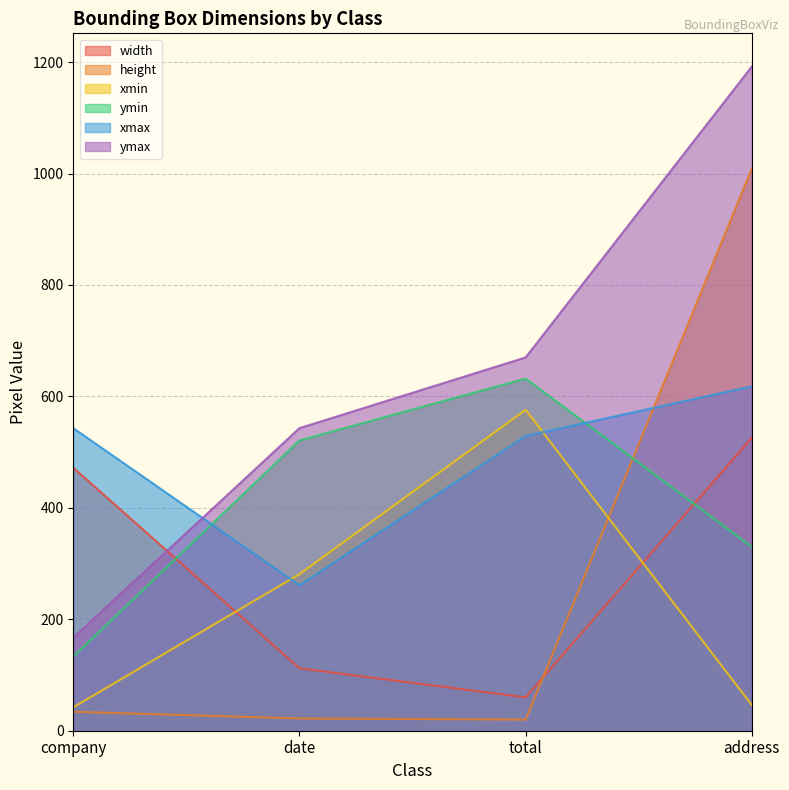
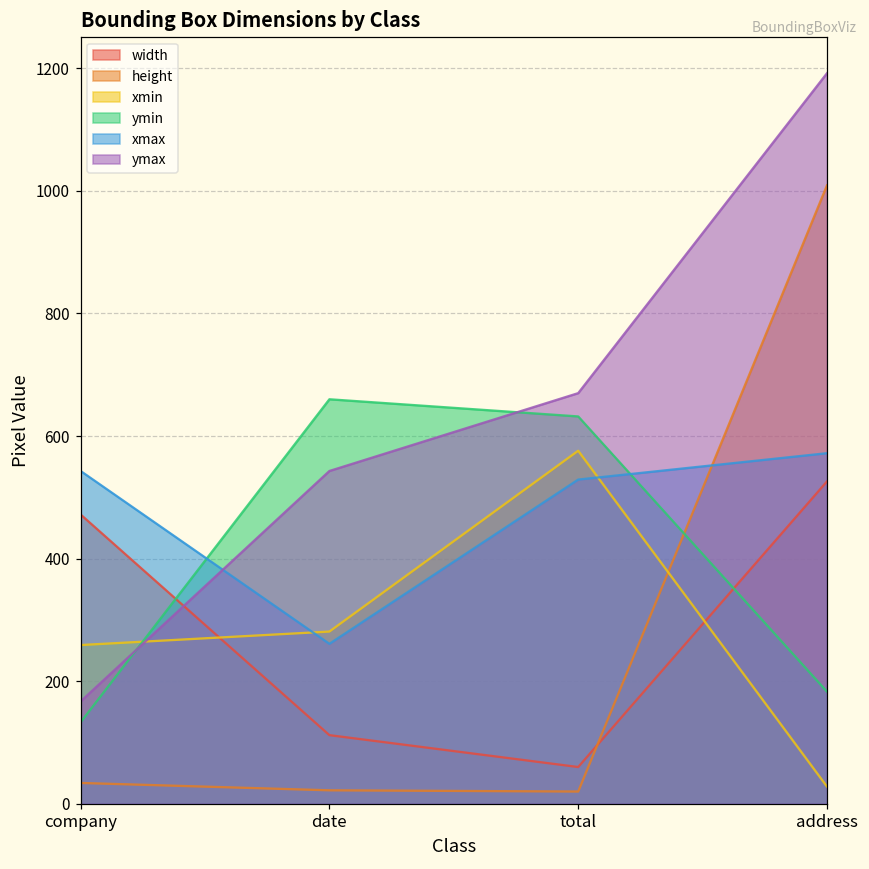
  {
    "xmin": {
-     "company": 40,
+     "company": 260,
      "date": 280,
      "total": 580,
-     "address": 50
+     "address": 30
    },
    "ymin": {
      "company": 130,
-     "date": 520,
+     "date": 660,
      "total": 630,
-     "address": 330
+     "address": 180
    },
    "xmax": {
      "company": 540,
      "date": 260,
      "total": 530,
-     "address": 620
+     "address": 570
    },
    "ymax": {
      "company": 170,
      "date": 540,
      "total": 670,
      "address": 1190
    }
  }
